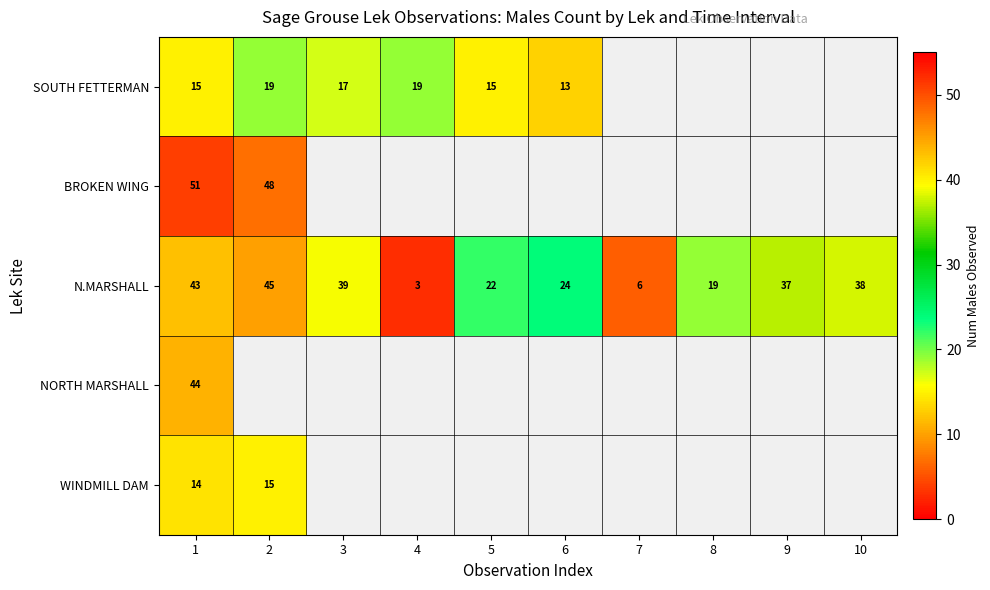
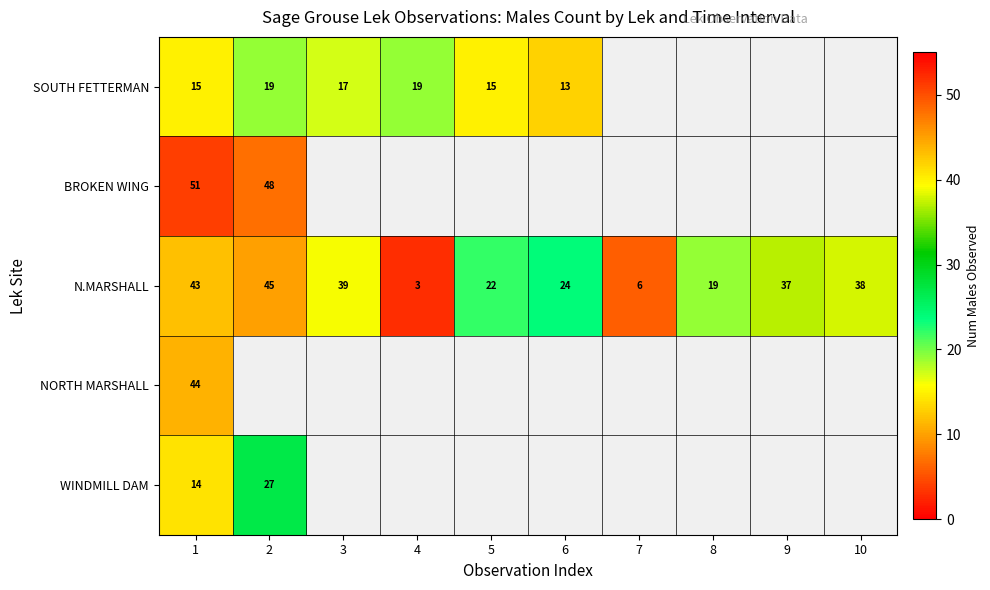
  {
    "SOUTH FETTERMAN": {
      "1": 15,
      "2": 19,
      "3": 17,
      "4": 19,
      "5": 15,
      "6": 13
    },
    "BROKEN WING": {
      "1": 51,
      "2": 48
    },
    "N.MARSHALL": {
      "1": 43,
      "2": 45,
      "3": 39,
      "4": 3,
      "5": 22,
      "6": 24,
      "7": 6,
      "8": 19,
      "9": 37,
      "10": 38
    },
    "NORTH MARSHALL": {
      "1": 44
    },
    "WINDMILL DAM": {
      "1": 14,
-     "2": 15
+     "2": 27
    }
  }
